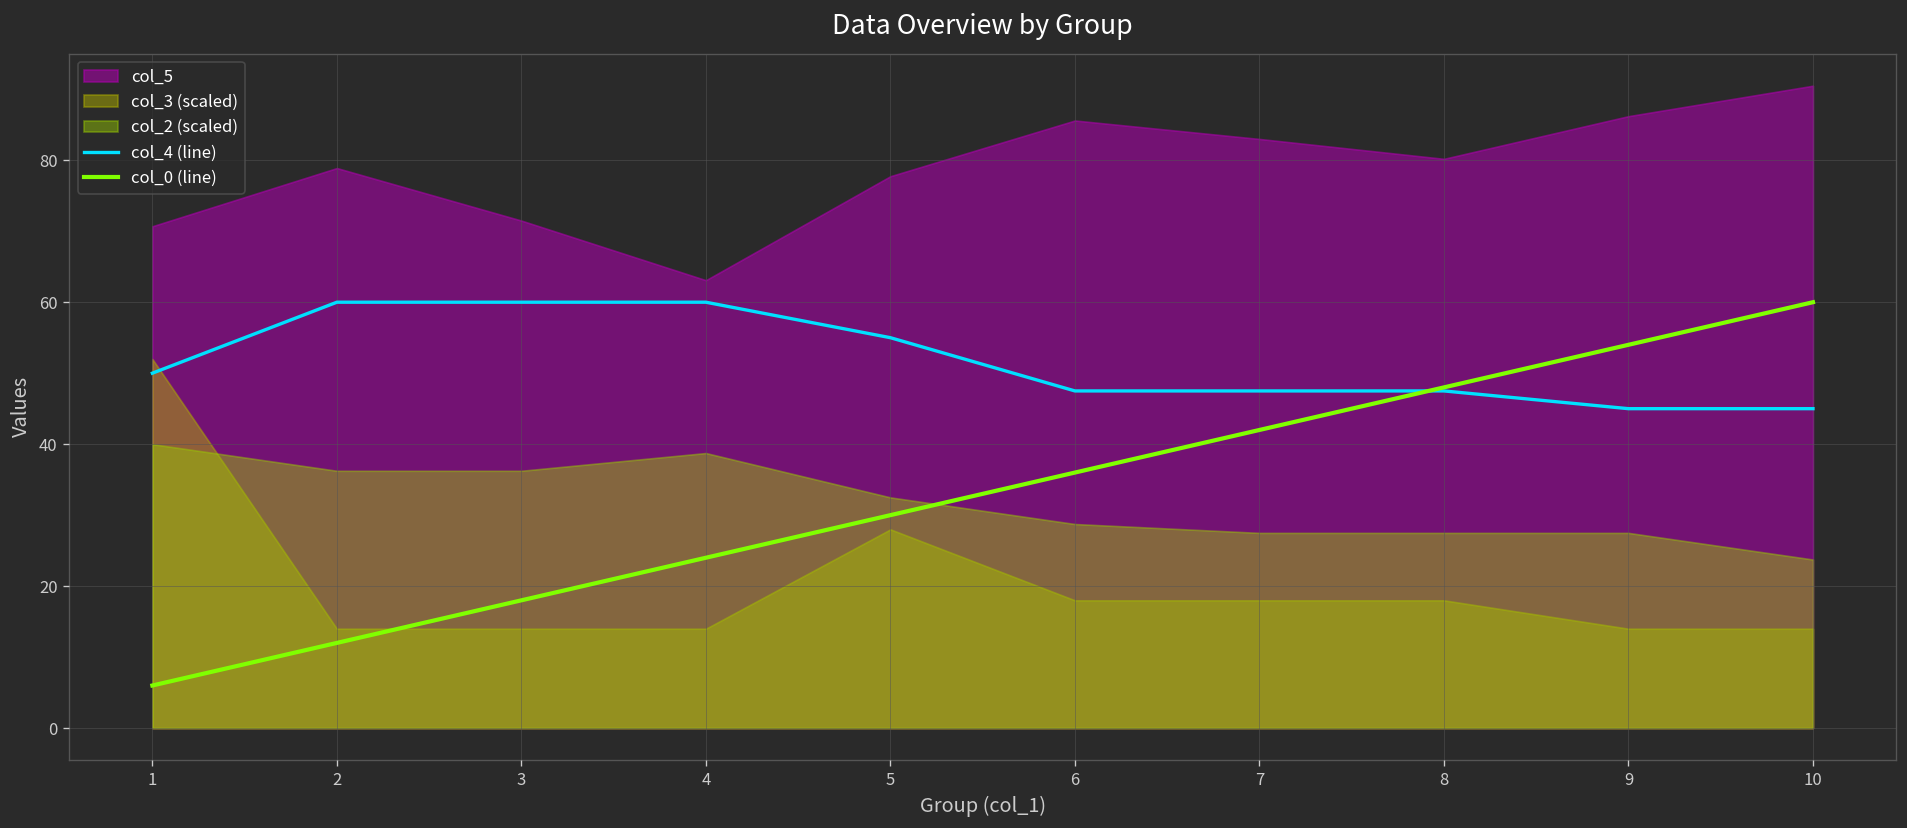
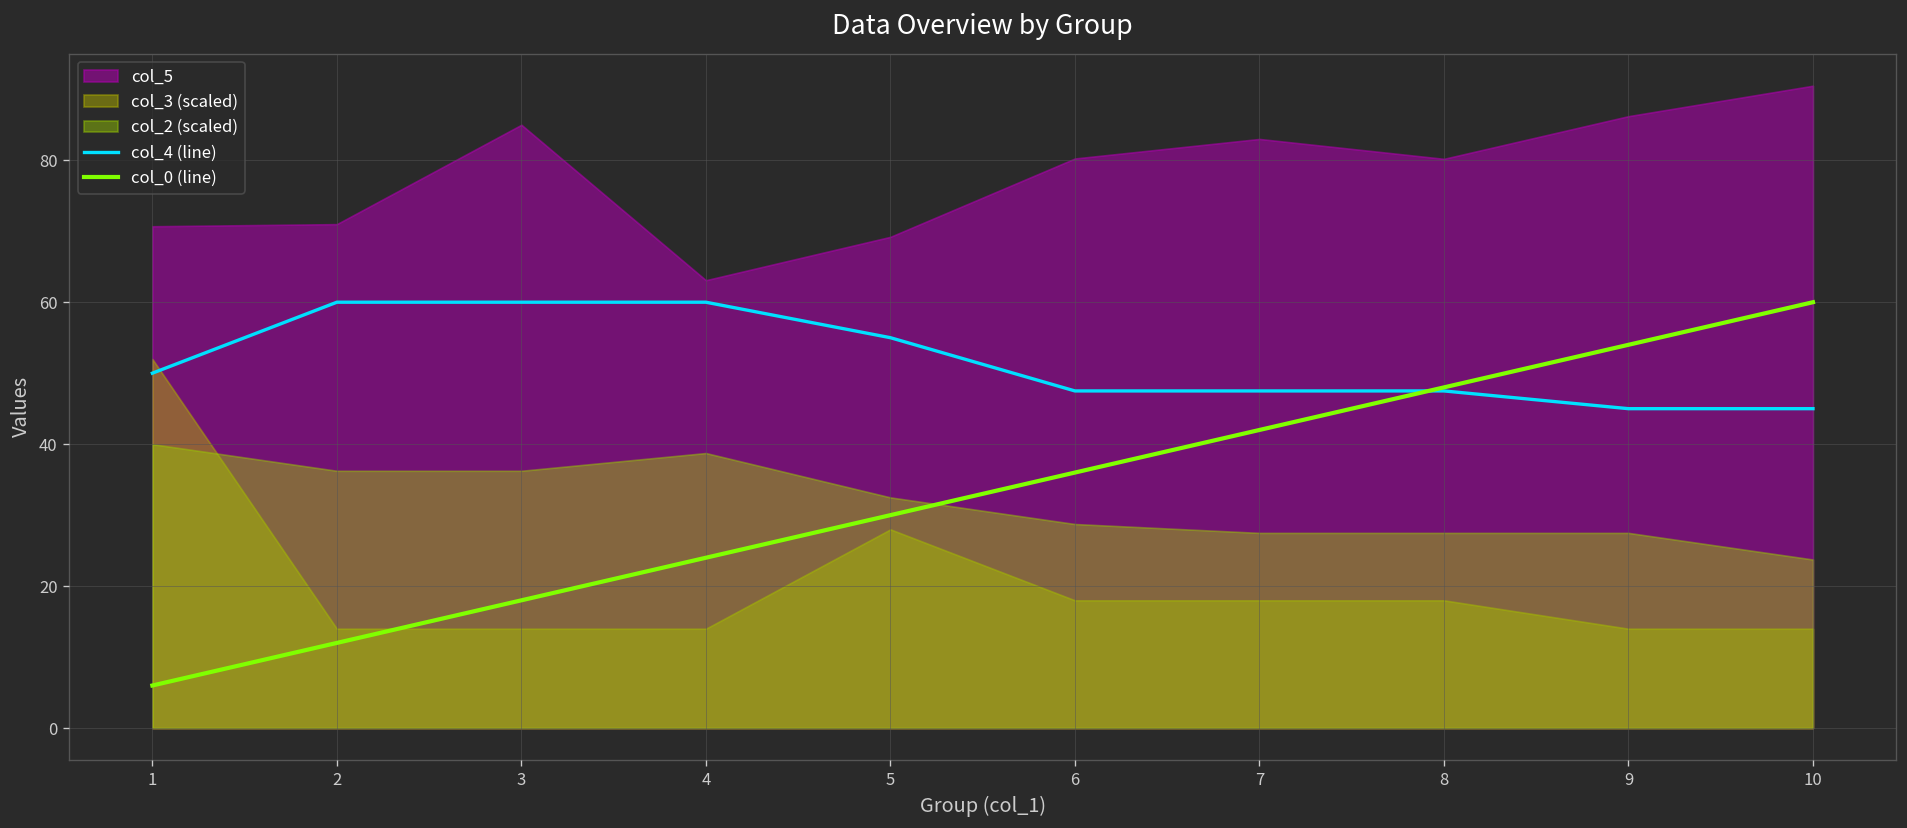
  {
    "col_4 (line)": {
      "1": 50,
      "2": 60,
      "3": 60,
      "4": 60,
      "5": 55,
      "6": 48,
      "7": 48,
      "8": 48,
      "9": 45,
      "10": 45
    },
    "col_5": {
      "1": 71,
-     "2": 79,
-     "3": 72,
+     "2": 71,
+     "3": 85,
      "4": 63,
-     "5": 78,
-     "6": 86,
+     "5": 69,
+     "6": 80,
      "7": 83,
      "8": 80,
      "9": 86,
      "10": 91
    }
  }
